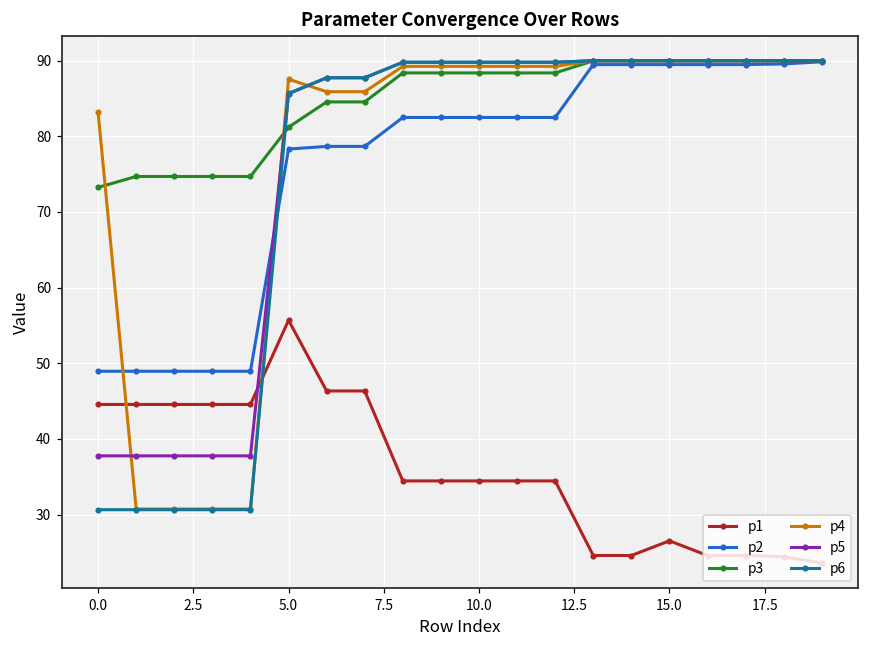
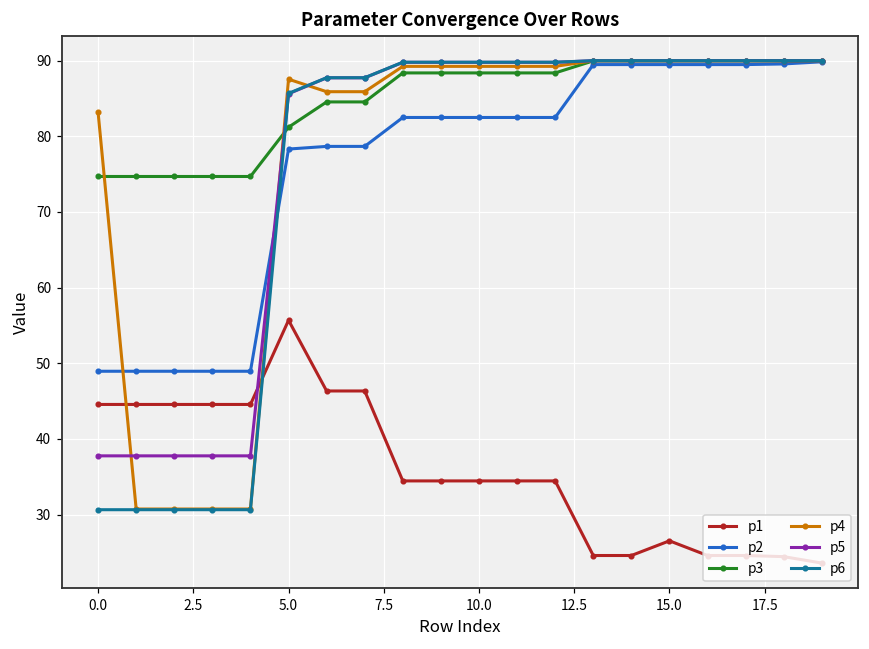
  {
    "p1": {
      "0.0": 45,
      "5.0": 56,
      "10.0": 34,
      "15.0": 27
    },
    "p3": {
-     "0.0": 73,
+     "0.0": 75,
      "5.0": 81,
      "10.0": 88
    },
    "p4": {
      "0.0": 83,
      "5.0": 88,
      "10.0": 89
    },
    "p5": {
      "0.0": 38
    }
  }
